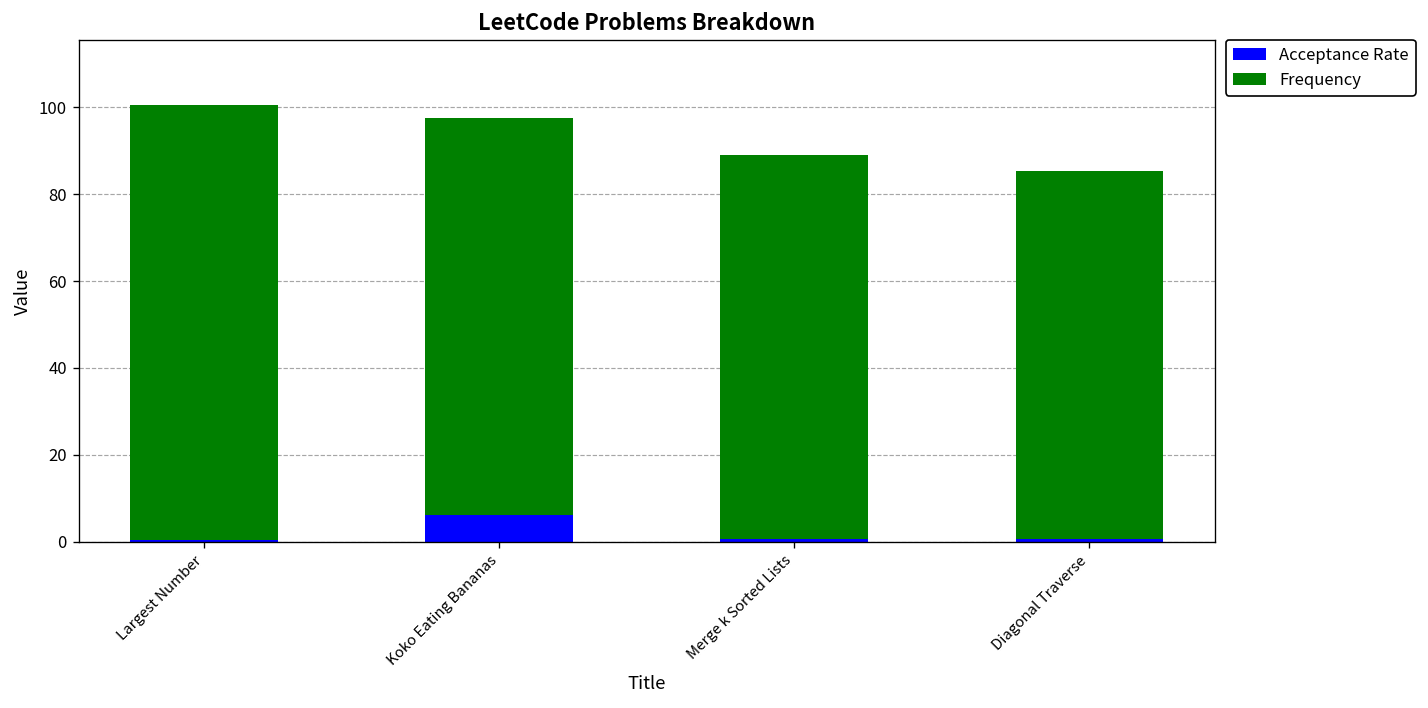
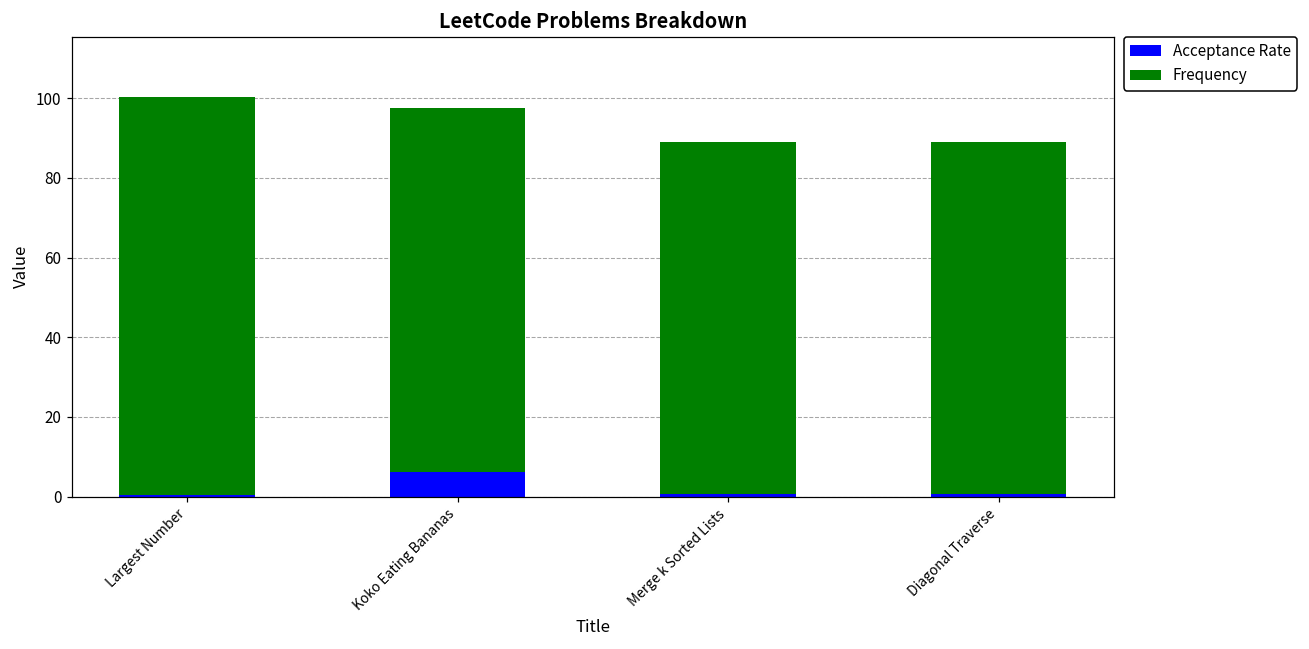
  {
    "Acceptance Rate": {
      "Koko Eating Bananas": 6
    },
    "Frequency": {
      "Largest Number": 100,
      "Koko Eating Bananas": 91,
      "Merge k Sorted Lists": 88,
-     "Diagonal Traverse": 85
+     "Diagonal Traverse": 88
    }
  }
